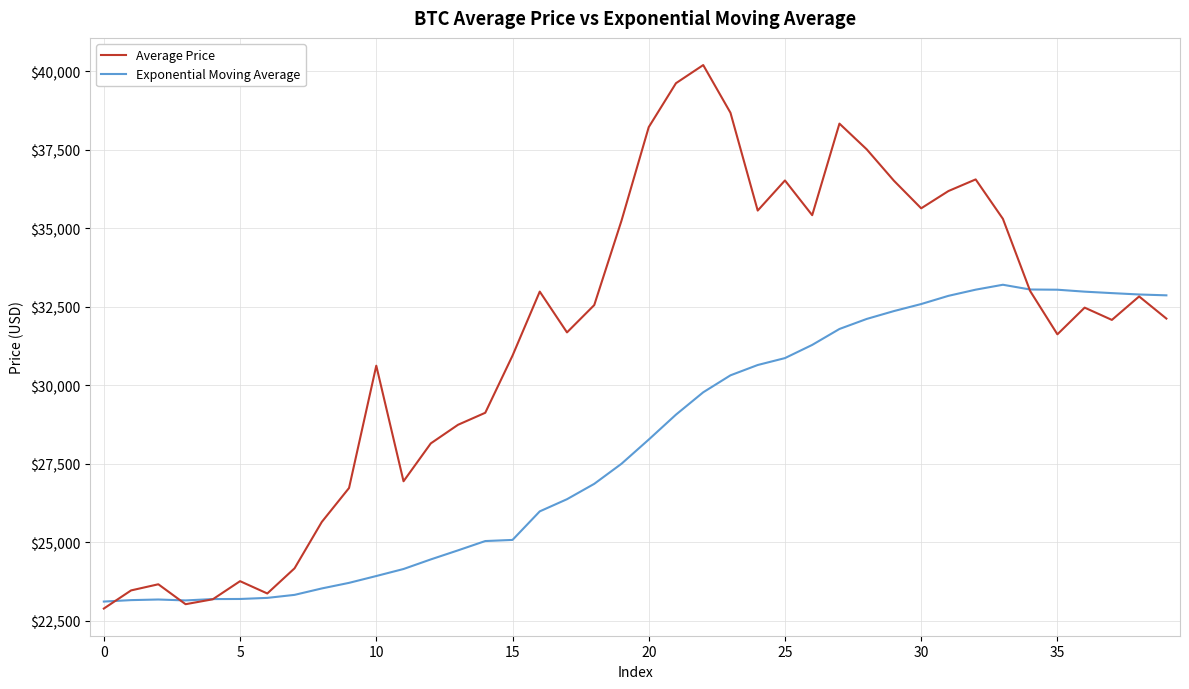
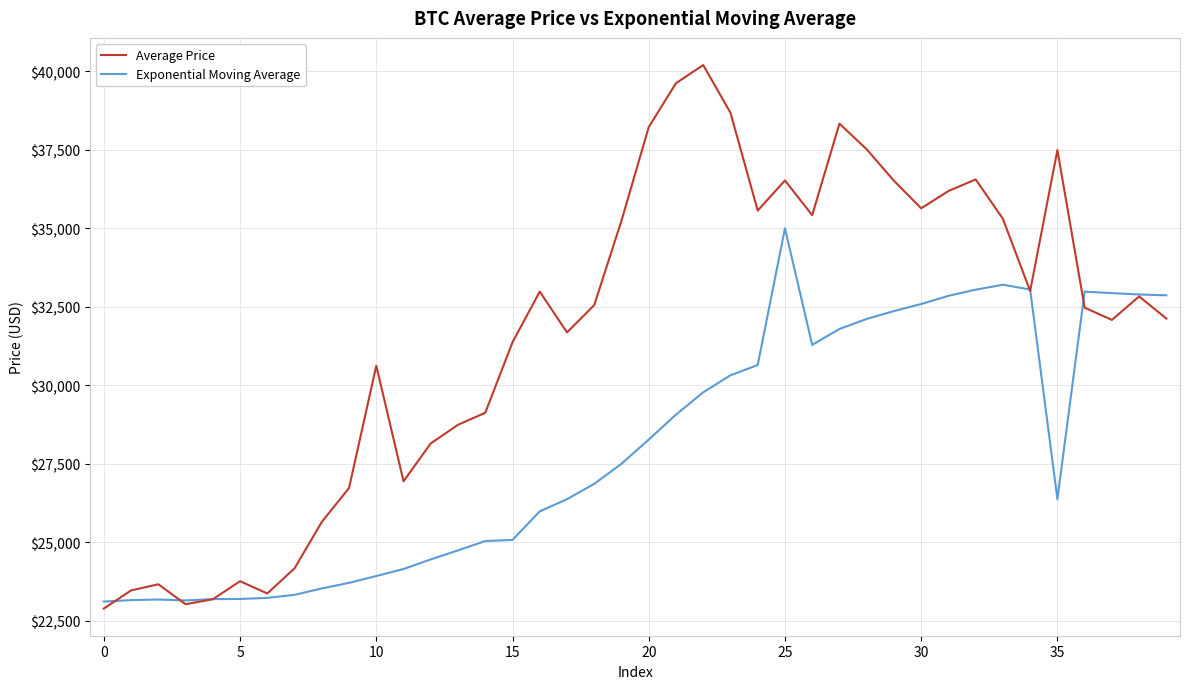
  {
    "Average Price": {
      "0": "$22,900",
      "5": "$23,800",
      "10": "$30,600",
-     "15": "$30,900",
+     "15": "$31,400",
      "20": "$38,200",
      "25": "$36,500",
      "30": "$35,600",
-     "35": "$31,600"
+     "35": "$37,500"
    },
    "Exponential Moving Average": {
      "0": "$23,100",
      "5": "$23,200",
      "10": "$23,900",
      "15": "$25,100",
      "20": "$28,300",
-     "25": "$30,900",
+     "25": "$35,000",
      "30": "$32,600",
-     "35": "$33,000"
+     "35": "$26,400"
    }
  }
